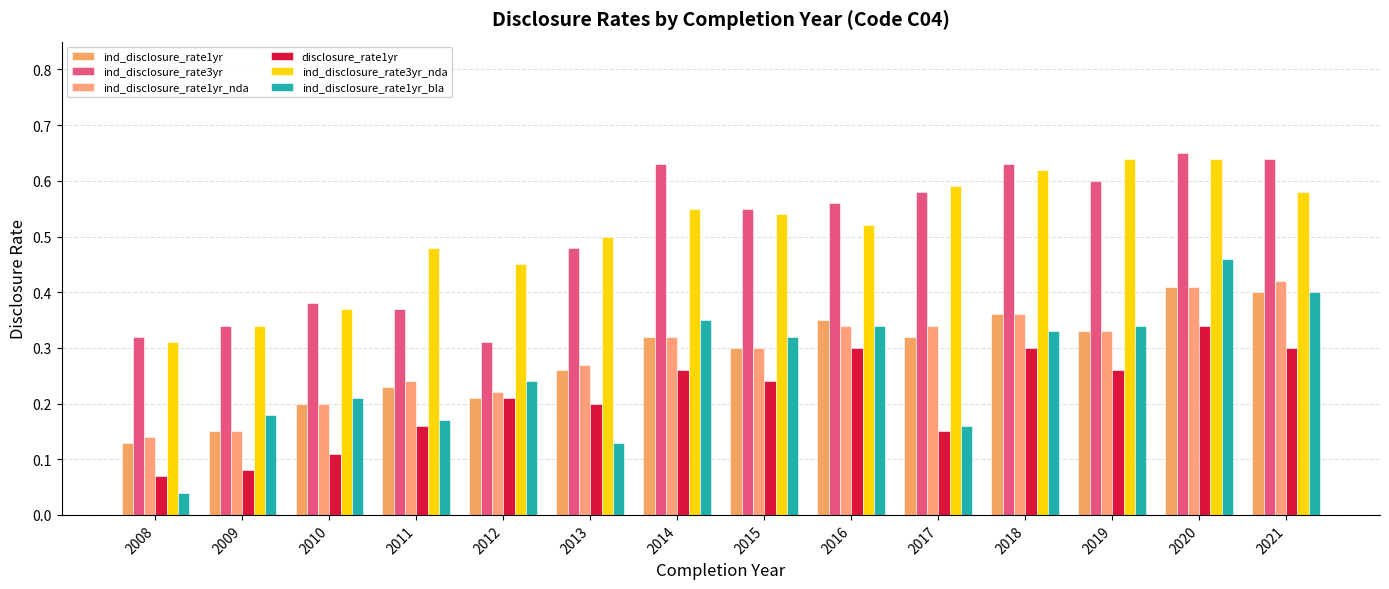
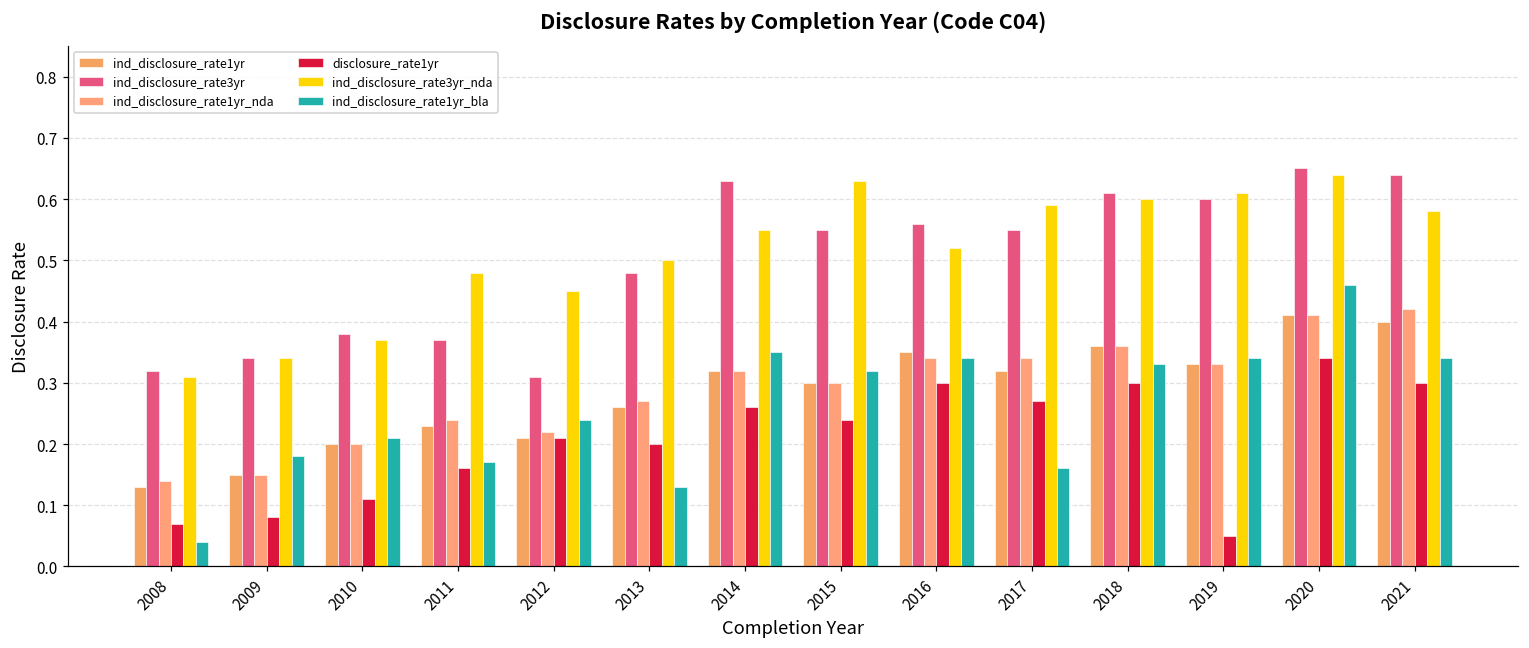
  {
    "ind_disclosure_rate3yr": {
      "2008": 0.32,
      "2009": 0.34,
      "2010": 0.38,
      "2011": 0.37,
      "2012": 0.31,
      "2013": 0.48,
      "2014": 0.63,
      "2015": 0.55,
      "2016": 0.56,
-     "2017": 0.58,
-     "2018": 0.63,
+     "2017": 0.55,
+     "2018": 0.61,
      "2019": 0.60,
      "2020": 0.65,
      "2021": 0.64
    },
    "disclosure_rate1yr": {
      "2008": 0.07,
      "2009": 0.08,
      "2010": 0.11,
      "2011": 0.16,
      "2012": 0.21,
      "2013": 0.20,
      "2014": 0.26,
      "2015": 0.24,
      "2016": 0.30,
-     "2017": 0.15,
+     "2017": 0.27,
      "2018": 0.30,
-     "2019": 0.26,
+     "2019": 0.05,
      "2020": 0.34,
      "2021": 0.30
    },
    "ind_disclosure_rate3yr_nda": {
      "2008": 0.31,
      "2009": 0.34,
      "2010": 0.37,
      "2011": 0.48,
      "2012": 0.45,
      "2013": 0.50,
      "2014": 0.55,
-     "2015": 0.54,
+     "2015": 0.63,
      "2016": 0.52,
      "2017": 0.59,
-     "2018": 0.62,
-     "2019": 0.64,
+     "2018": 0.60,
+     "2019": 0.61,
      "2020": 0.64,
      "2021": 0.58
    },
    "ind_disclosure_rate1yr_bla": {
      "2008": 0.04,
      "2009": 0.18,
      "2010": 0.21,
      "2011": 0.17,
      "2012": 0.24,
      "2013": 0.13,
      "2014": 0.35,
      "2015": 0.32,
      "2016": 0.34,
      "2017": 0.16,
      "2018": 0.33,
      "2019": 0.34,
      "2020": 0.46,
-     "2021": 0.40
+     "2021": 0.34
    }
  }
